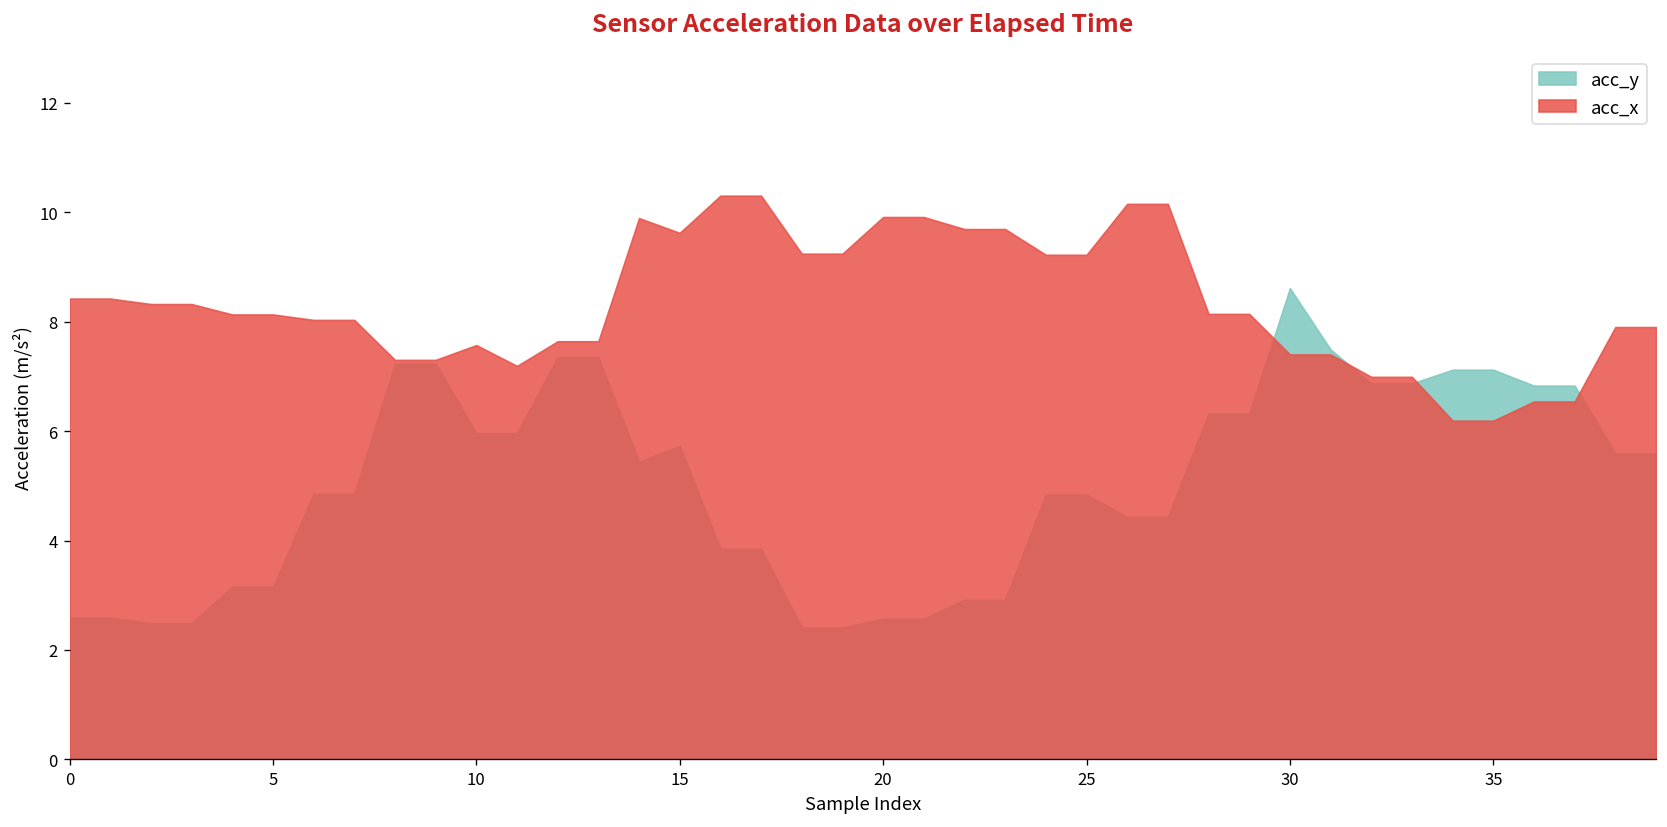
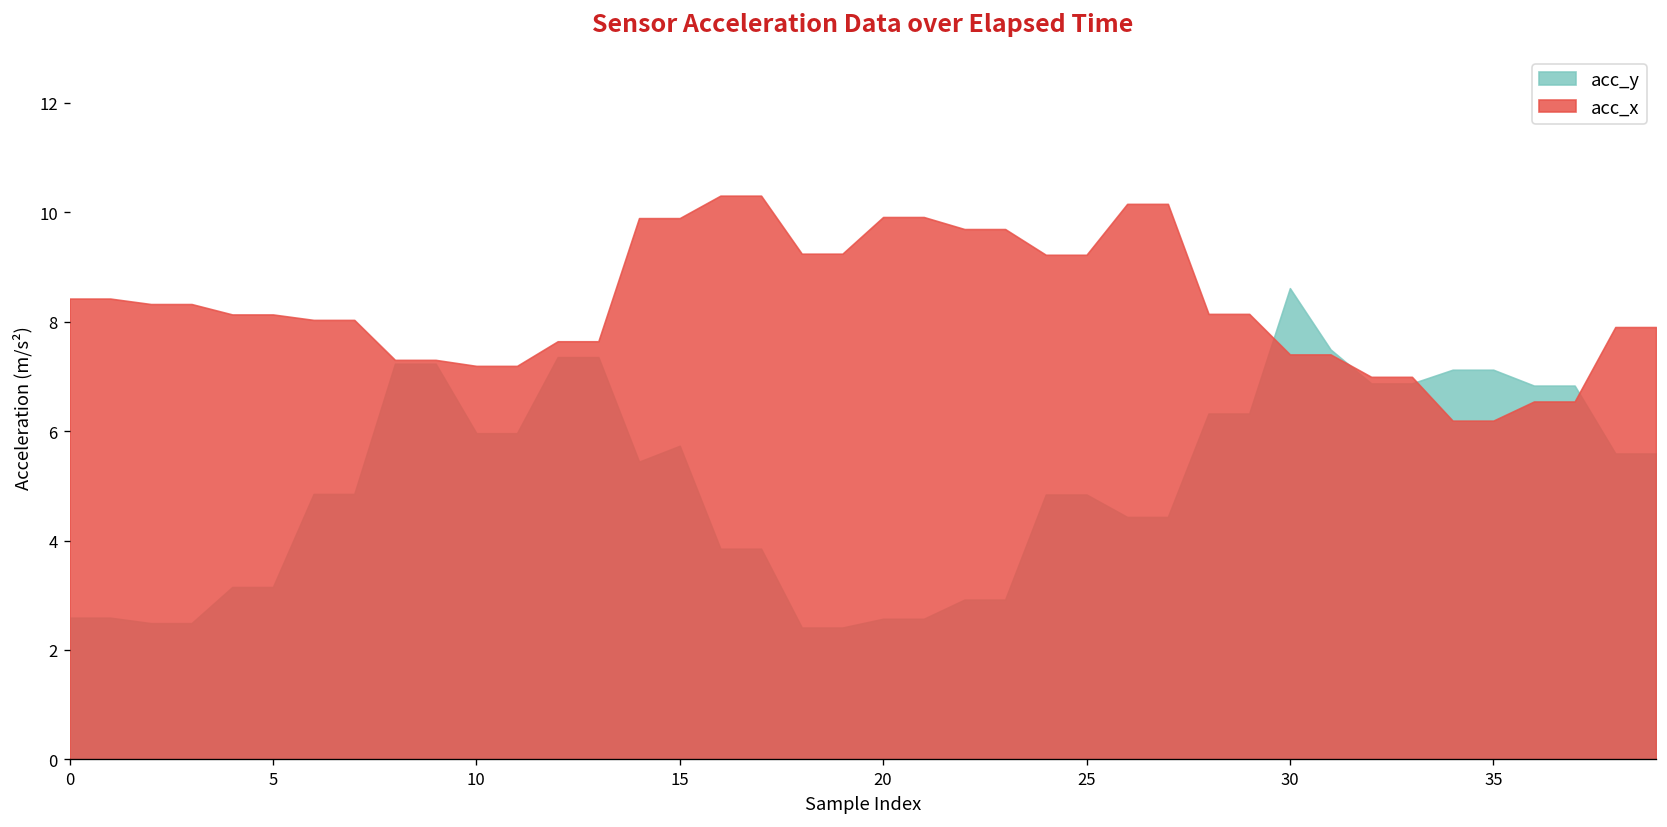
  {
    "acc_y": {
      "0": 2.6,
      "5": 3.2,
      "10": 6.0,
      "15": 5.7,
      "20": 2.6,
      "25": 4.8,
      "30": 8.6,
      "35": 7.1
    },
    "acc_x": {
      "0": 8.4,
      "5": 8.1,
-     "10": 7.6,
-     "15": 9.6,
+     "10": 7.2,
+     "15": 9.9,
      "20": 9.9,
      "25": 9.2,
      "30": 7.4,
      "35": 6.2
    }
  }
